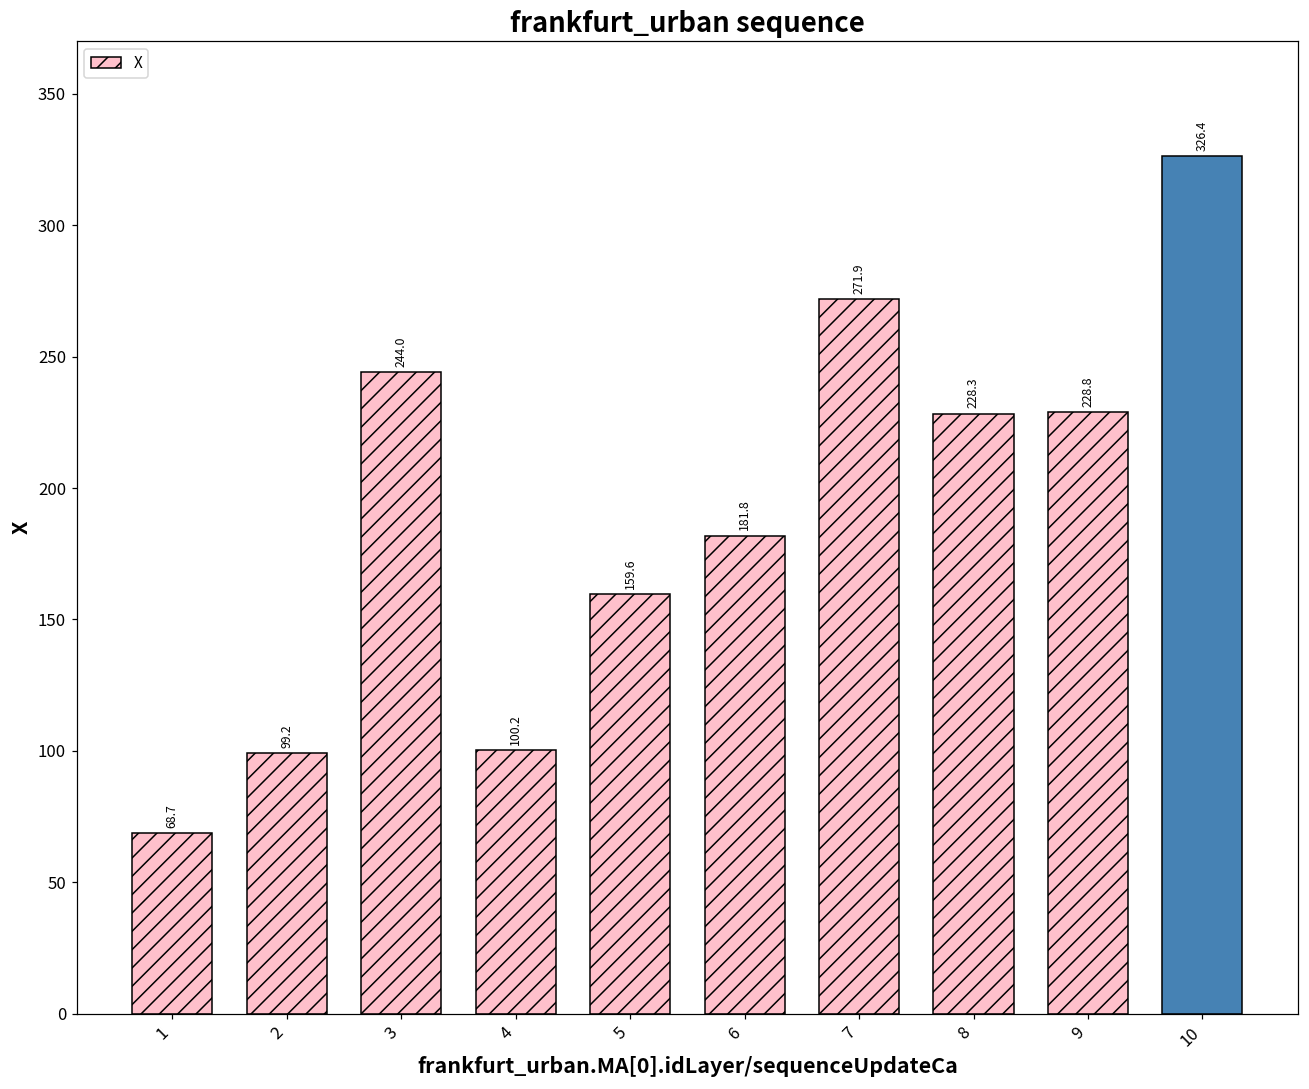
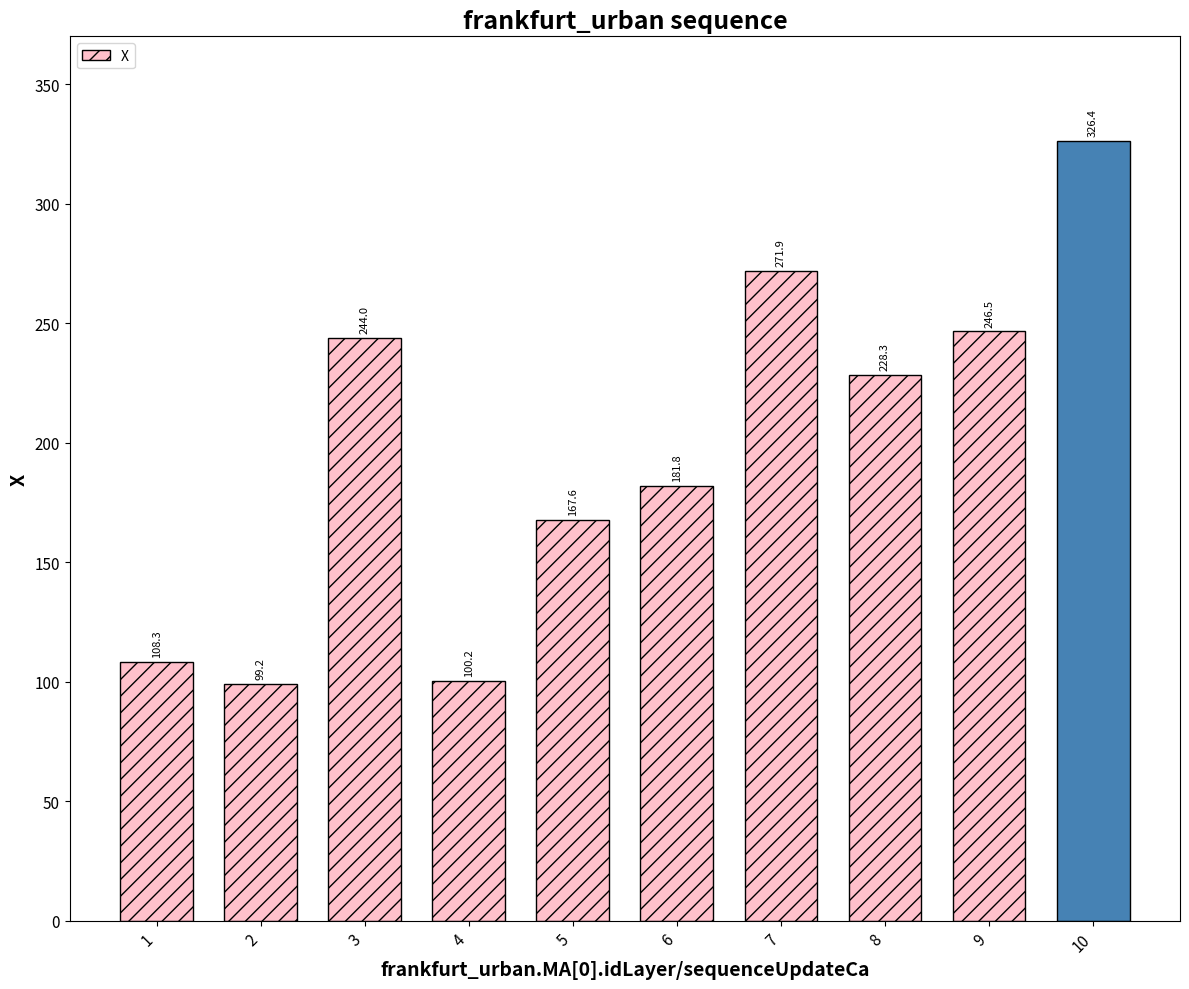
  {
-   "1": 68.7,
+   "1": 108.3,
    "2": 99.2,
    "3": 244.0,
    "4": 100.2,
-   "5": 159.6,
+   "5": 167.6,
    "6": 181.8,
    "7": 271.9,
    "8": 228.3,
-   "9": 228.8,
+   "9": 246.5,
    "10": 326.4
  }
